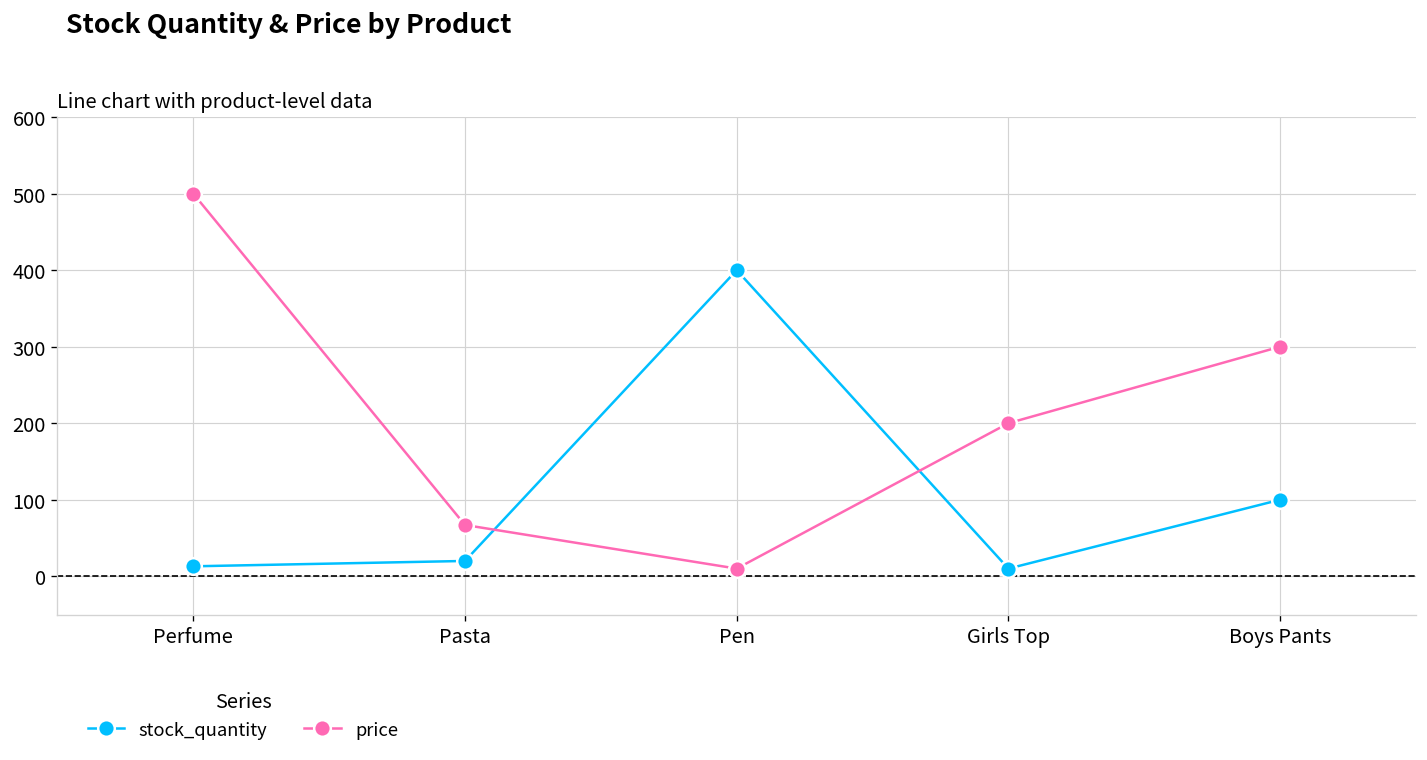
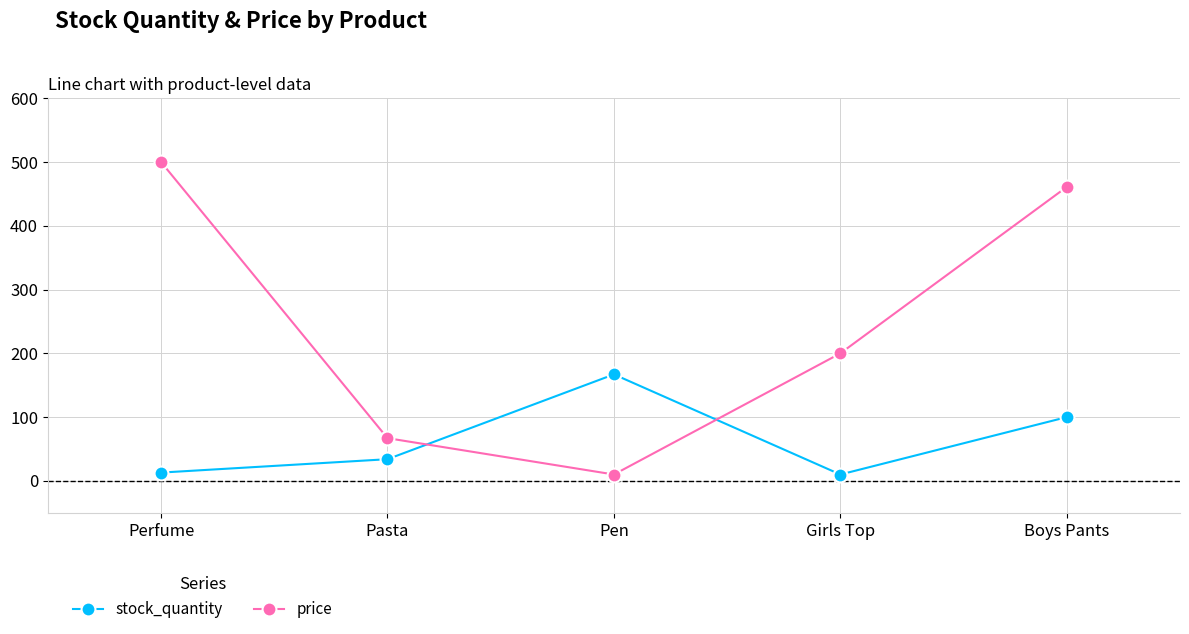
  {
    "stock_quantity": {
      "Perfume": 10,
-     "Pasta": 20,
-     "Pen": 400,
+     "Pasta": 30,
+     "Pen": 170,
      "Girls Top": 10,
      "Boys Pants": 100
    },
    "price": {
      "Perfume": 500,
      "Pasta": 70,
      "Pen": 10,
      "Girls Top": 200,
-     "Boys Pants": 300
+     "Boys Pants": 460
    }
  }
